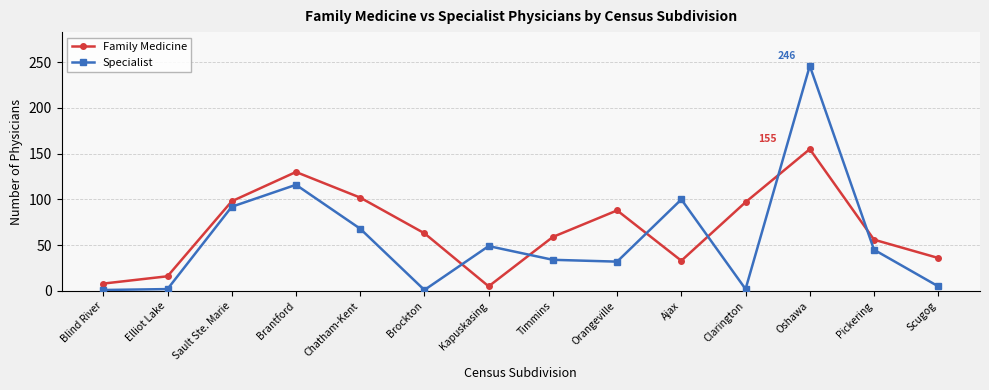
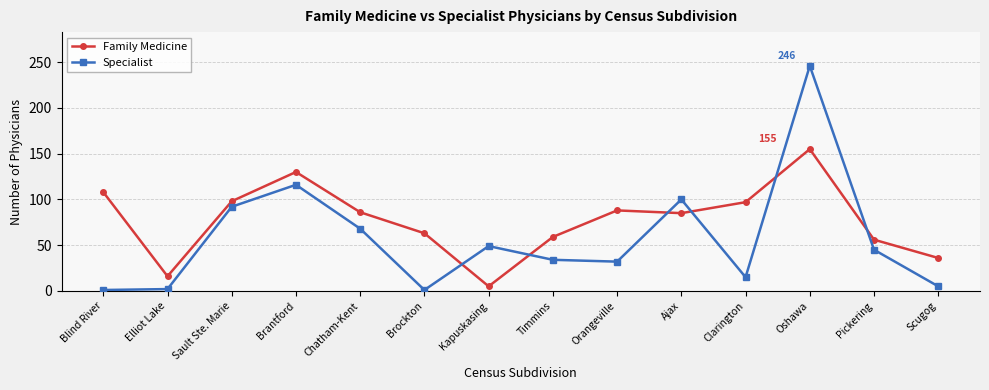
  {
    "Family Medicine": {
-     "Blind River": 10,
+     "Blind River": 110,
      "Elliot Lake": 20,
      "Sault Ste. Marie": 100,
      "Brantford": 130,
-     "Chatham-Kent": 100,
+     "Chatham-Kent": 90,
      "Brockton": 60,
      "Kapuskasing": 10,
      "Timmins": 60,
      "Orangeville": 90,
-     "Ajax": 30,
+     "Ajax": 90,
      "Clarington": 100,
      "Oshawa": 160,
      "Pickering": 60,
      "Scugog": 40
    },
    "Specialist": {
      "Blind River": 0,
      "Elliot Lake": 0,
      "Sault Ste. Marie": 90,
      "Brantford": 120,
      "Chatham-Kent": 70,
      "Brockton": 0,
      "Kapuskasing": 50,
      "Timmins": 30,
      "Orangeville": 30,
      "Ajax": 100,
-     "Clarington": 0,
+     "Clarington": 20,
      "Pickering": 50,
      "Scugog": 10
    }
  }
